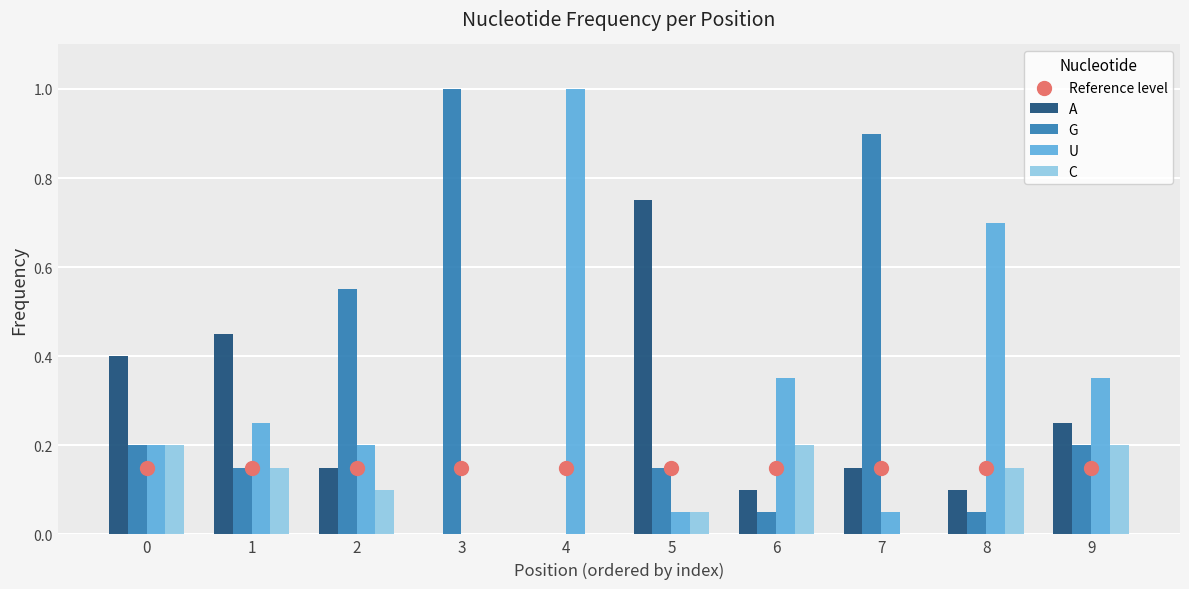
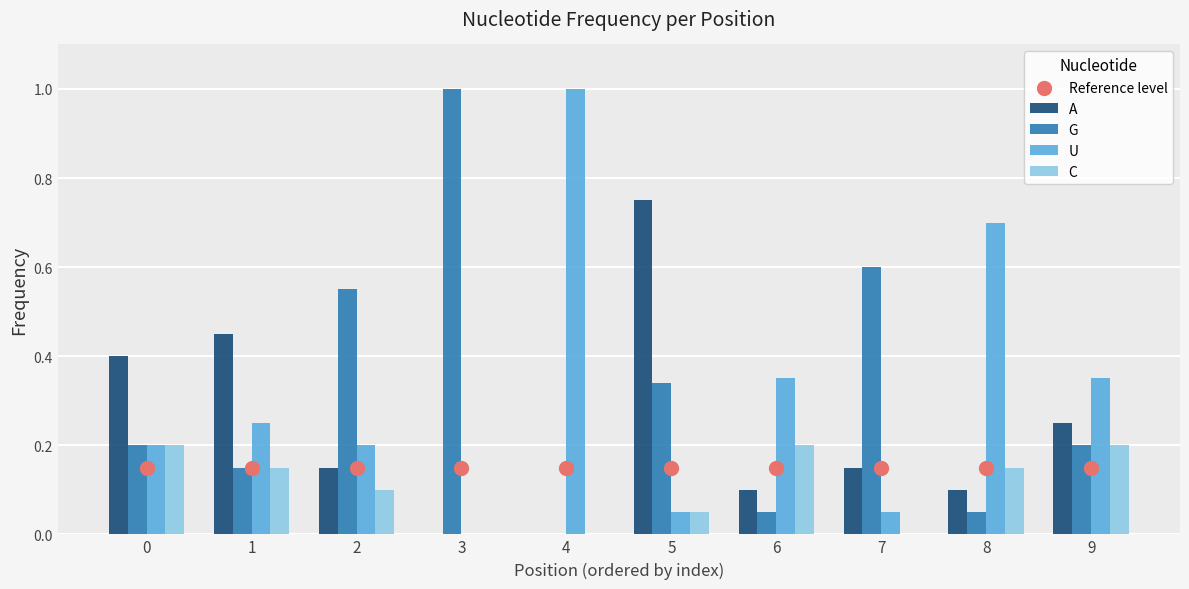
  {
    "A": {
      "0": 0.40,
      "1": 0.45,
      "2": 0.15,
      "3": 0.00,
      "4": 0.00,
      "5": 0.75,
      "6": 0.10,
      "7": 0.15,
      "8": 0.10,
      "9": 0.25
    },
    "G": {
      "0": 0.20,
      "1": 0.15,
      "2": 0.55,
      "3": 1.00,
      "4": 0.00,
-     "5": 0.15,
+     "5": 0.34,
      "6": 0.05,
-     "7": 0.9,
+     "7": 0.6,
      "8": 0.05,
      "9": 0.20
    }
  }
